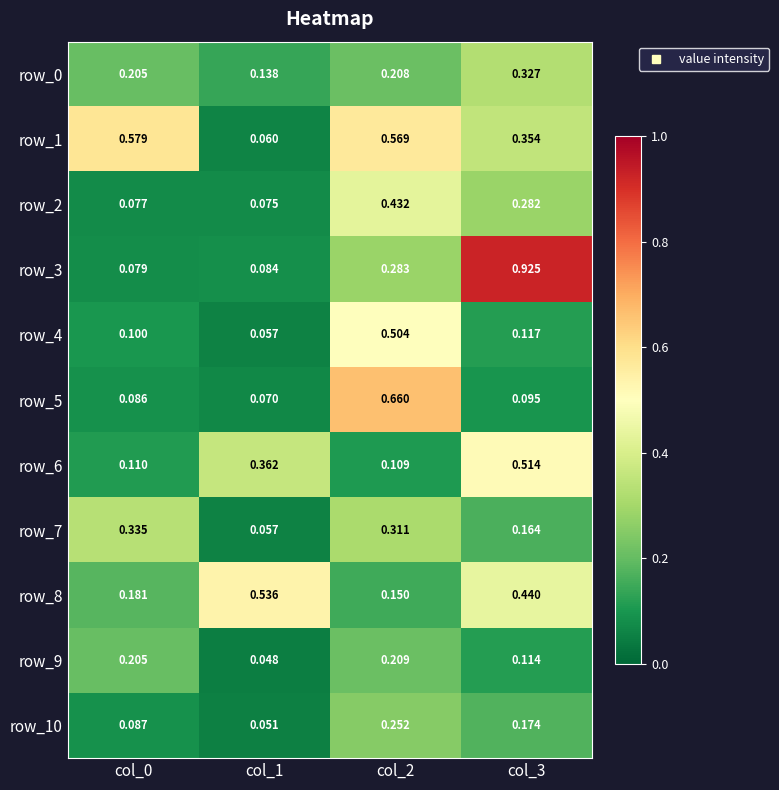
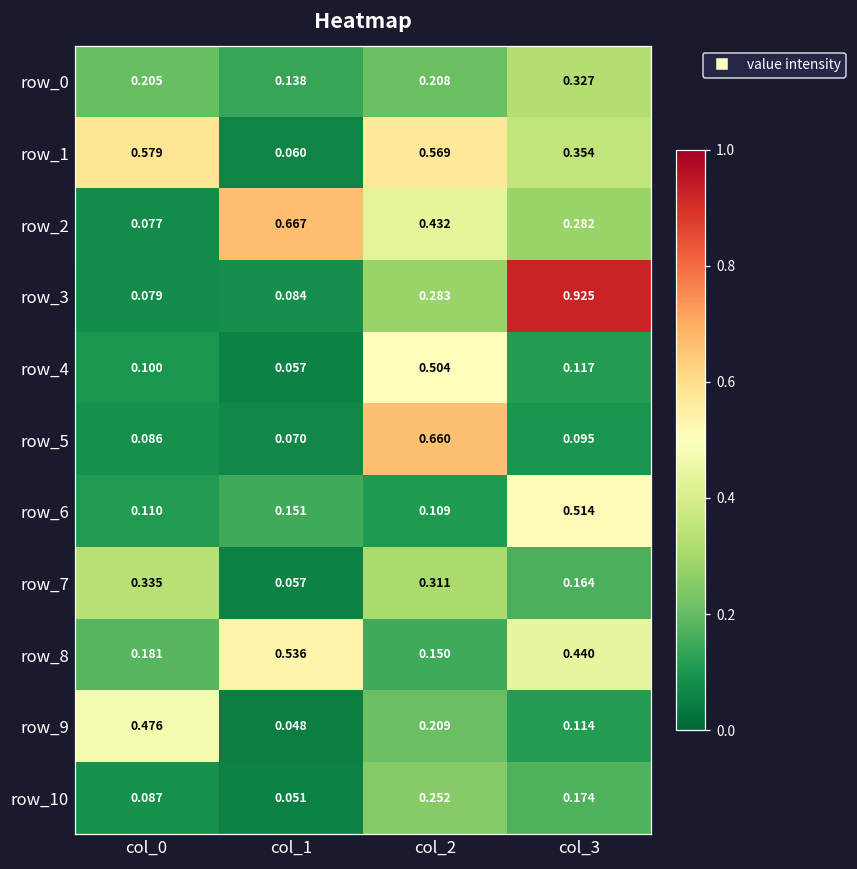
  {
    "row_0": {
      "col_0": 0.205,
      "col_1": 0.138,
      "col_2": 0.208,
      "col_3": 0.327
    },
    "row_1": {
      "col_0": 0.579,
      "col_1": 0.060,
      "col_2": 0.569,
      "col_3": 0.354
    },
    "row_2": {
      "col_0": 0.077,
-     "col_1": 0.075,
+     "col_1": 0.667,
      "col_2": 0.432,
      "col_3": 0.282
    },
    "row_3": {
      "col_0": 0.079,
      "col_1": 0.084,
      "col_2": 0.283,
      "col_3": 0.925
    },
    "row_4": {
      "col_0": 0.100,
      "col_1": 0.057,
      "col_2": 0.504,
      "col_3": 0.117
    },
    "row_5": {
      "col_0": 0.086,
      "col_1": 0.070,
      "col_2": 0.660,
      "col_3": 0.095
    },
    "row_6": {
      "col_0": 0.110,
-     "col_1": 0.362,
+     "col_1": 0.151,
      "col_2": 0.109,
      "col_3": 0.514
    },
    "row_7": {
      "col_0": 0.335,
      "col_1": 0.057,
      "col_2": 0.311,
      "col_3": 0.164
    },
    "row_8": {
      "col_0": 0.181,
      "col_1": 0.536,
      "col_2": 0.150,
      "col_3": 0.440
    },
    "row_9": {
-     "col_0": 0.205,
+     "col_0": 0.476,
      "col_1": 0.048,
      "col_2": 0.209,
      "col_3": 0.114
    },
    "row_10": {
      "col_0": 0.087,
      "col_1": 0.051,
      "col_2": 0.252,
      "col_3": 0.174
    }
  }
